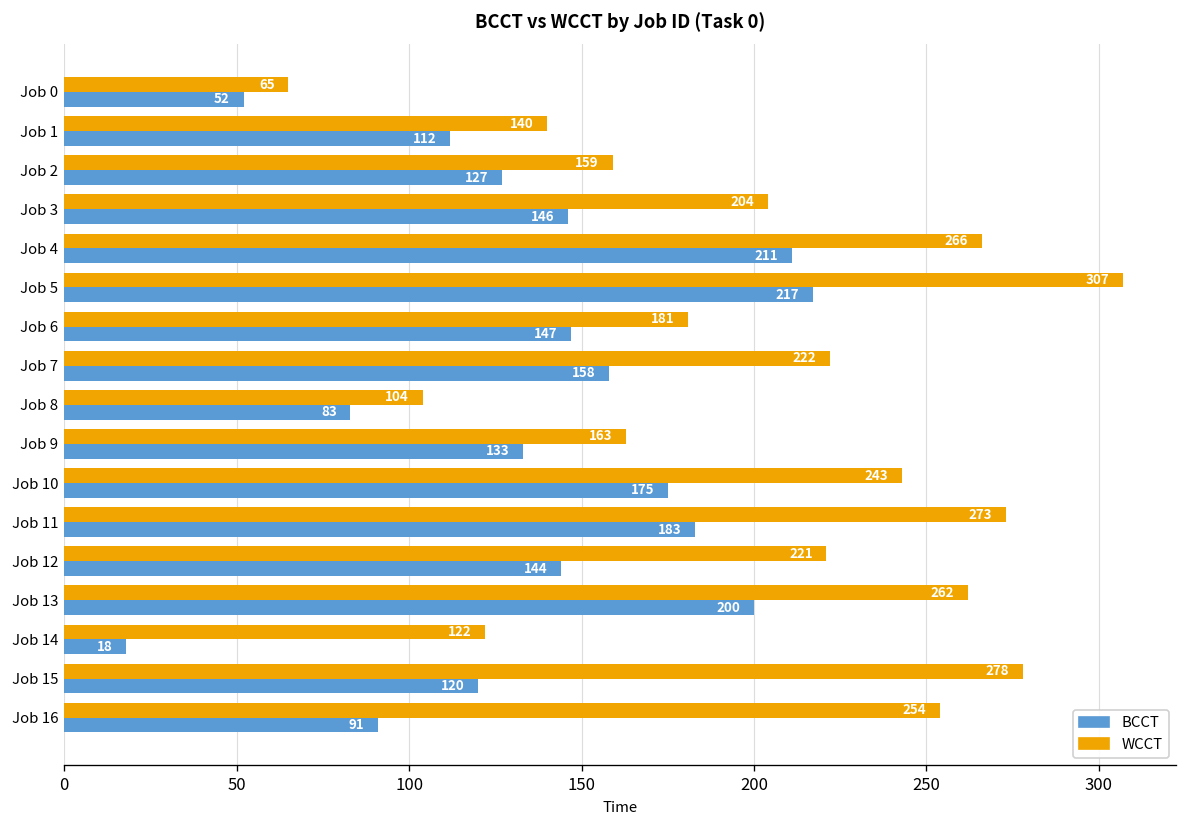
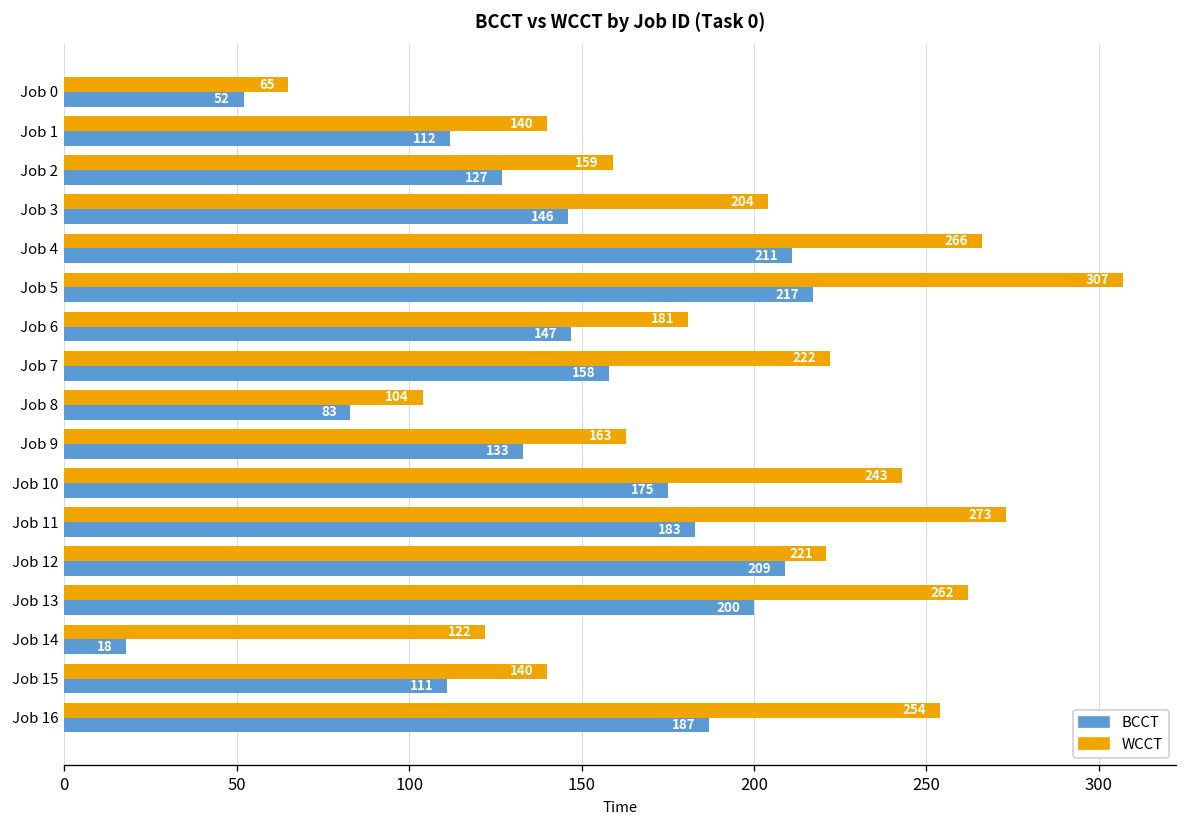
  {
    "BCCT": {
      "Job 0": 52,
      "Job 1": 112,
      "Job 2": 127,
      "Job 3": 146,
      "Job 4": 211,
      "Job 5": 217,
      "Job 6": 147,
      "Job 7": 158,
      "Job 8": 83,
      "Job 9": 133,
      "Job 10": 175,
      "Job 11": 183,
-     "Job 12": 144,
+     "Job 12": 209,
      "Job 13": 200,
      "Job 14": 18,
-     "Job 15": 120,
-     "Job 16": 91
+     "Job 15": 111,
+     "Job 16": 187
    },
    "WCCT": {
      "Job 0": 65,
      "Job 1": 140,
      "Job 2": 159,
      "Job 3": 204,
      "Job 4": 266,
      "Job 5": 307,
      "Job 6": 181,
      "Job 7": 222,
      "Job 8": 104,
      "Job 9": 163,
      "Job 10": 243,
      "Job 11": 273,
      "Job 12": 221,
      "Job 13": 262,
      "Job 14": 122,
-     "Job 15": 278,
+     "Job 15": 140,
      "Job 16": 254
    }
  }
